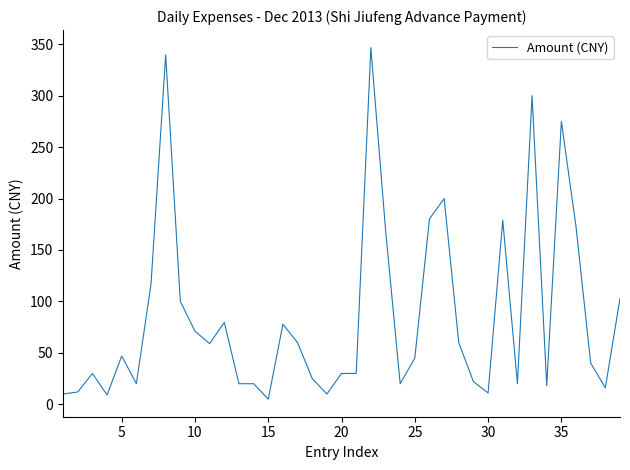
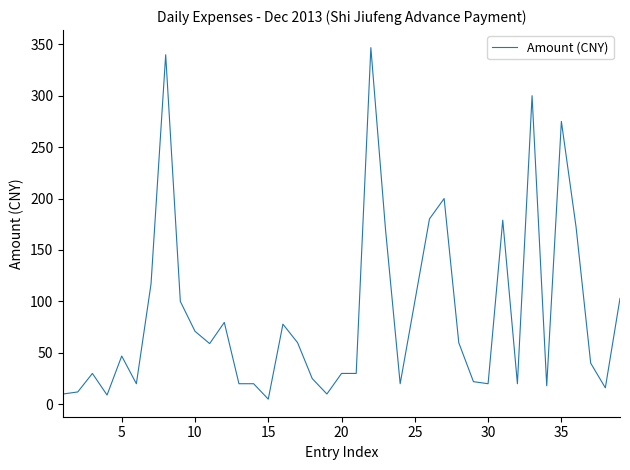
  {
    "5": 47,
    "10": 71,
    "15": 5,
    "20": 30,
-   "25": 45,
-   "30": 11,
+   "25": 100,
+   "30": 20,
    "35": 275
  }
